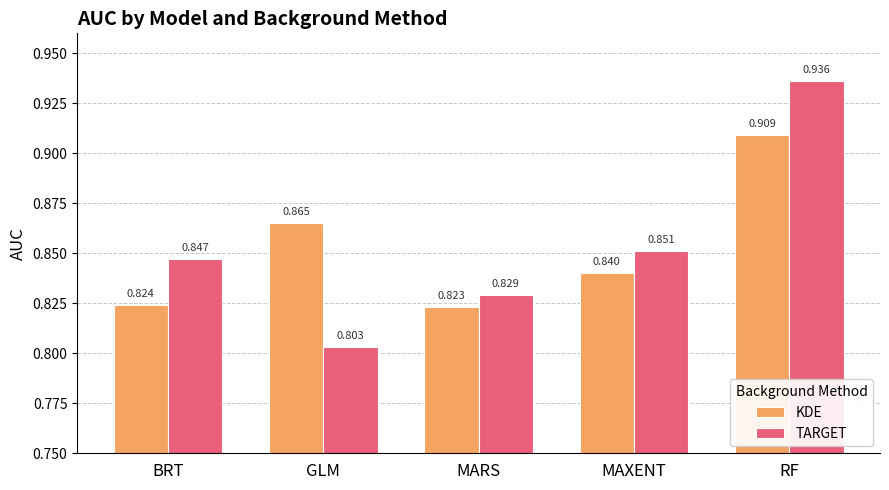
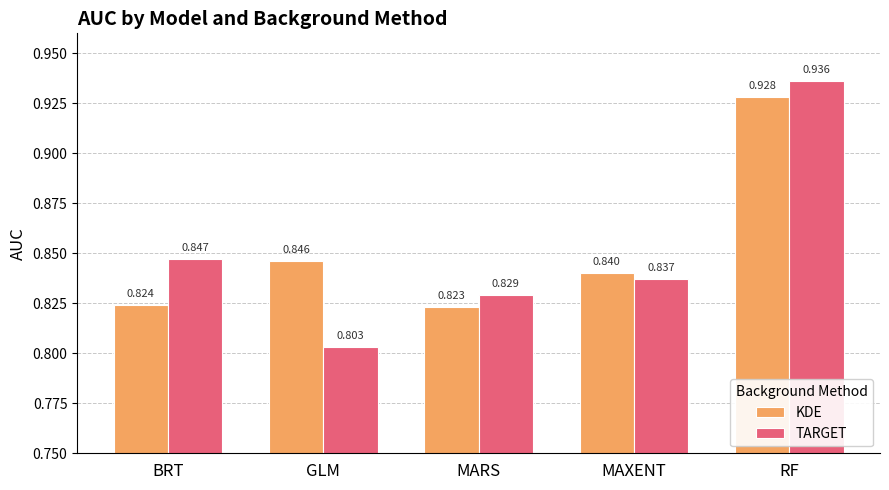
  {
    "KDE": {
      "BRT": 0.824,
-     "GLM": 0.865,
+     "GLM": 0.846,
      "MARS": 0.823,
      "MAXENT": 0.840,
-     "RF": 0.909
+     "RF": 0.928
    },
    "TARGET": {
      "BRT": 0.847,
      "GLM": 0.803,
      "MARS": 0.829,
-     "MAXENT": 0.851,
+     "MAXENT": 0.837,
      "RF": 0.936
    }
  }
